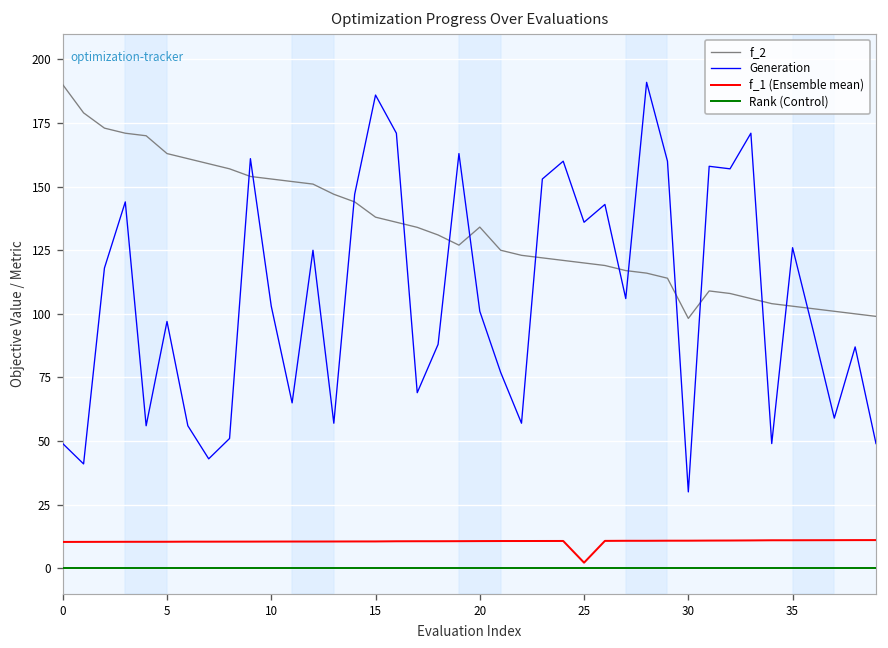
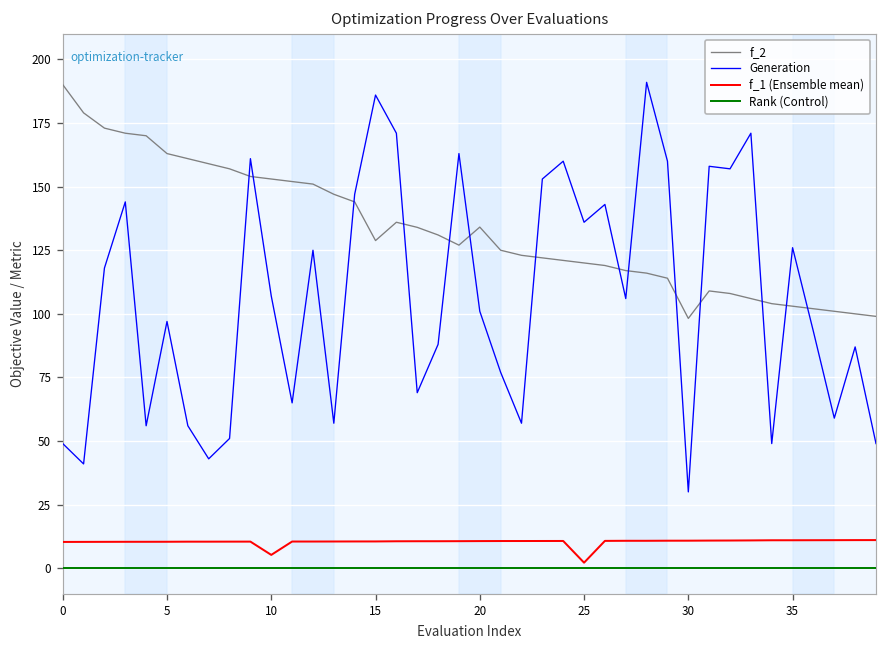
  {
    "f_2": {
      "0": 190,
      "5": 163,
      "10": 153,
-     "15": 138,
+     "15": 129,
      "20": 134,
      "25": 120,
      "30": 98,
      "35": 103
    },
    "Generation": {
      "0": 49,
      "5": 97,
-     "10": 103,
+     "10": 107,
      "15": 186,
      "20": 101,
      "25": 136,
      "30": 30,
      "35": 126
    },
    "f_1 (Ensemble mean)": {
      "0": 10,
      "5": 10,
-     "10": 10,
+     "10": 5,
      "15": 11,
      "20": 11,
      "25": 2,
      "30": 11,
      "35": 11
    },
    "Rank (Control)": {
      "0": 0,
      "5": 0,
      "10": 0,
      "15": 0,
      "20": 0,
      "25": 0,
      "30": 0,
      "35": 0
    }
  }
